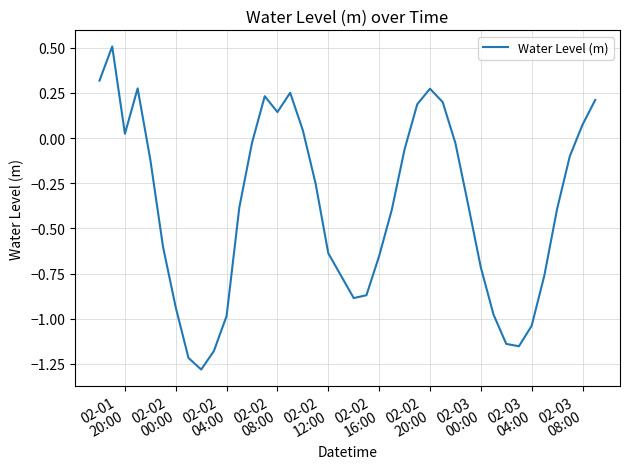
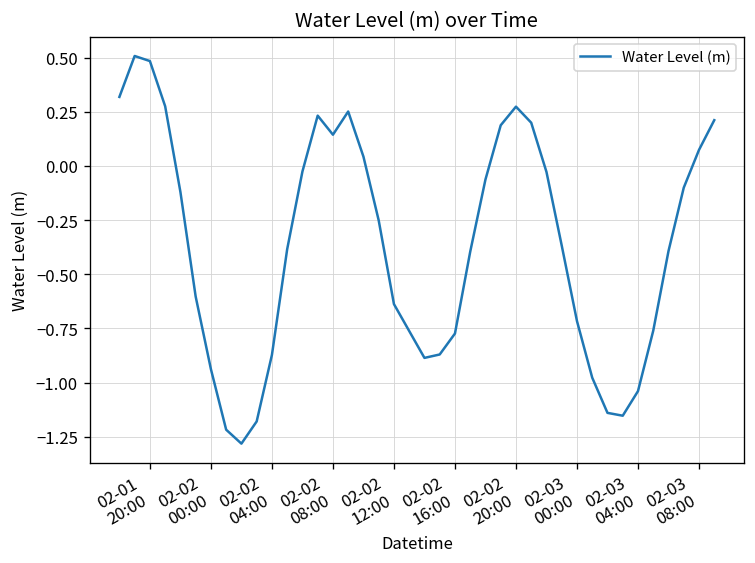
  {
-   "02-01 20:00": 0.02,
+   "02-01 20:00": 0.48,
    "02-02 00:00": -0.94,
-   "02-02 04:00": -0.98,
+   "02-02 04:00": -0.87,
    "02-02 08:00": 0.14,
    "02-02 12:00": -0.64,
-   "02-02 16:00": -0.65,
+   "02-02 16:00": -0.77,
    "02-02 20:00": 0.27,
    "02-03 00:00": -0.72,
    "02-03 04:00": -1.04,
    "02-03 08:00": 0.07
  }
